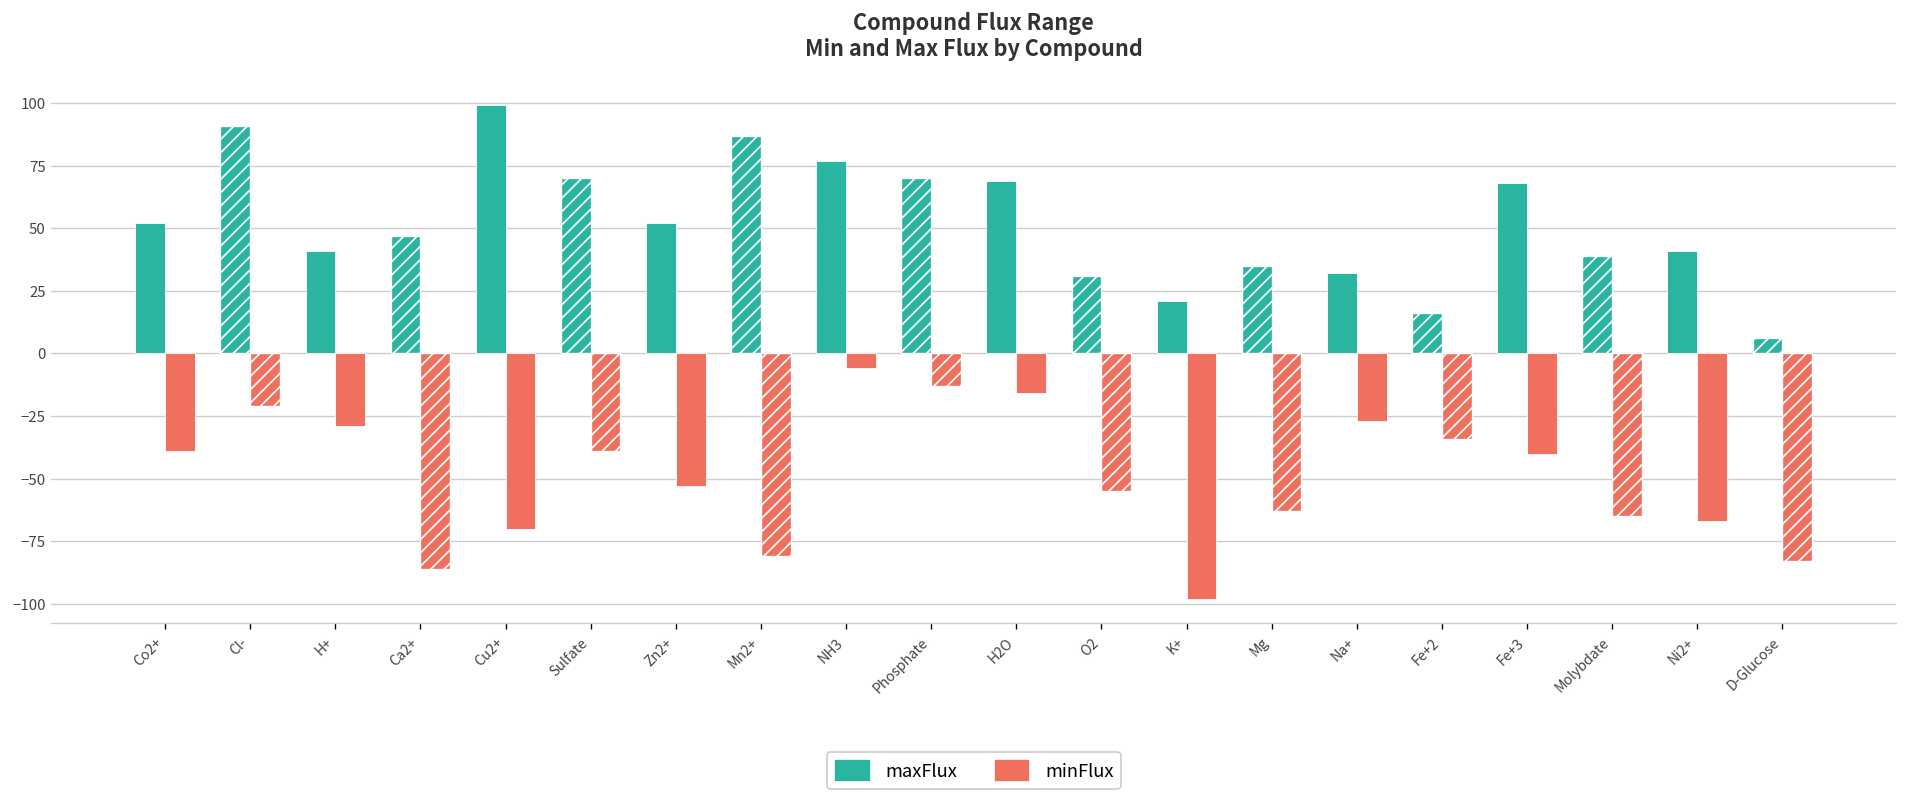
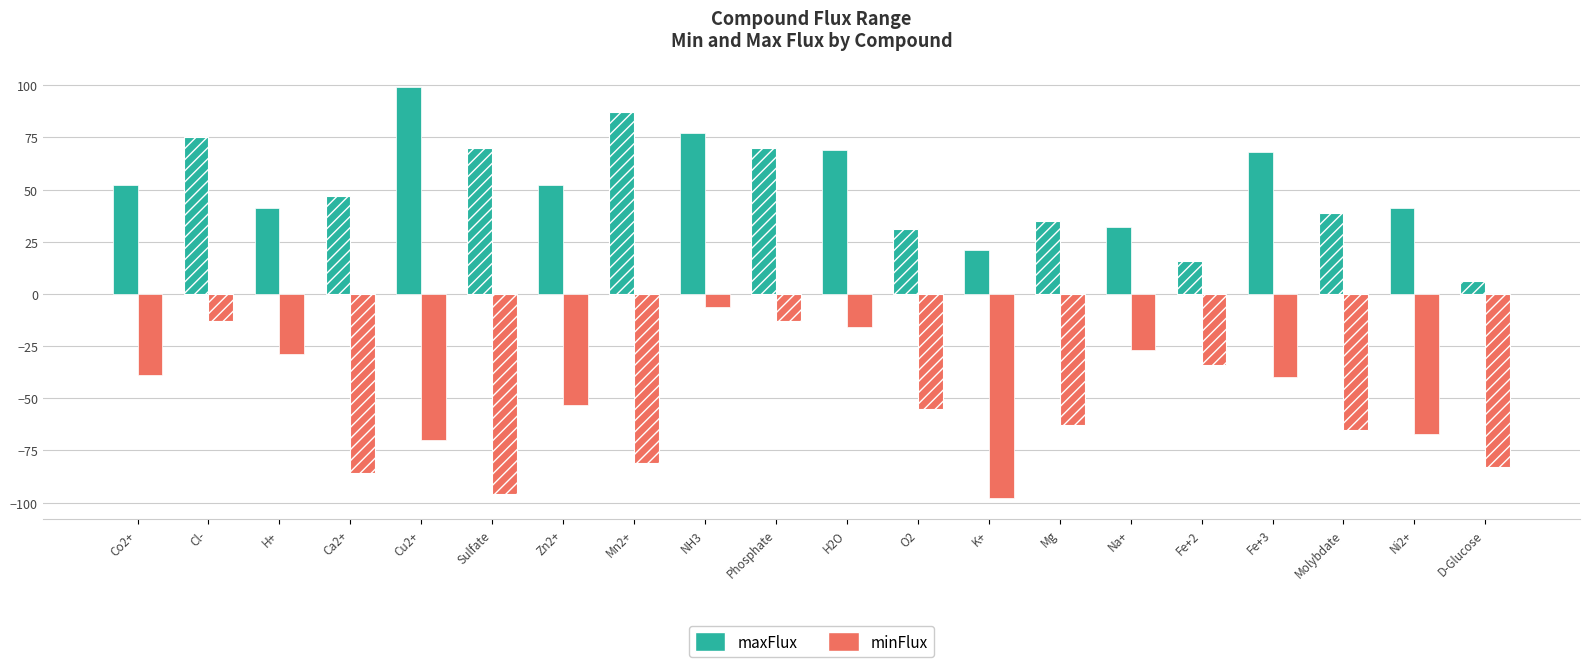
  {
    "maxFlux": {
      "Co2+": 52,
-     "Cl-": 91,
+     "Cl-": 75,
      "H+": 41,
      "Ca2+": 47,
      "Cu2+": 99,
      "Sulfate": 70,
      "Zn2+": 52,
      "Mn2+": 87,
      "NH3": 77,
      "Phosphate": 70,
      "H2O": 69,
      "O2": 31,
      "K+": 21,
      "Mg": 35,
      "Na+": 32,
      "Fe+2": 16,
      "Fe+3": 68,
      "Molybdate": 39,
      "Ni2+": 41,
      "D-Glucose": 6
    },
    "minFlux": {
      "Co2+": -39,
-     "Cl-": -21,
+     "Cl-": -13,
      "H+": -29,
      "Ca2+": -86,
      "Cu2+": -70,
-     "Sulfate": -39,
+     "Sulfate": -96,
      "Zn2+": -53,
      "Mn2+": -81,
      "NH3": -6,
      "Phosphate": -13,
      "H2O": -16,
      "O2": -55,
      "K+": -98,
      "Mg": -63,
      "Na+": -27,
      "Fe+2": -34,
      "Fe+3": -40,
      "Molybdate": -65,
      "Ni2+": -67,
      "D-Glucose": -83
    }
  }
